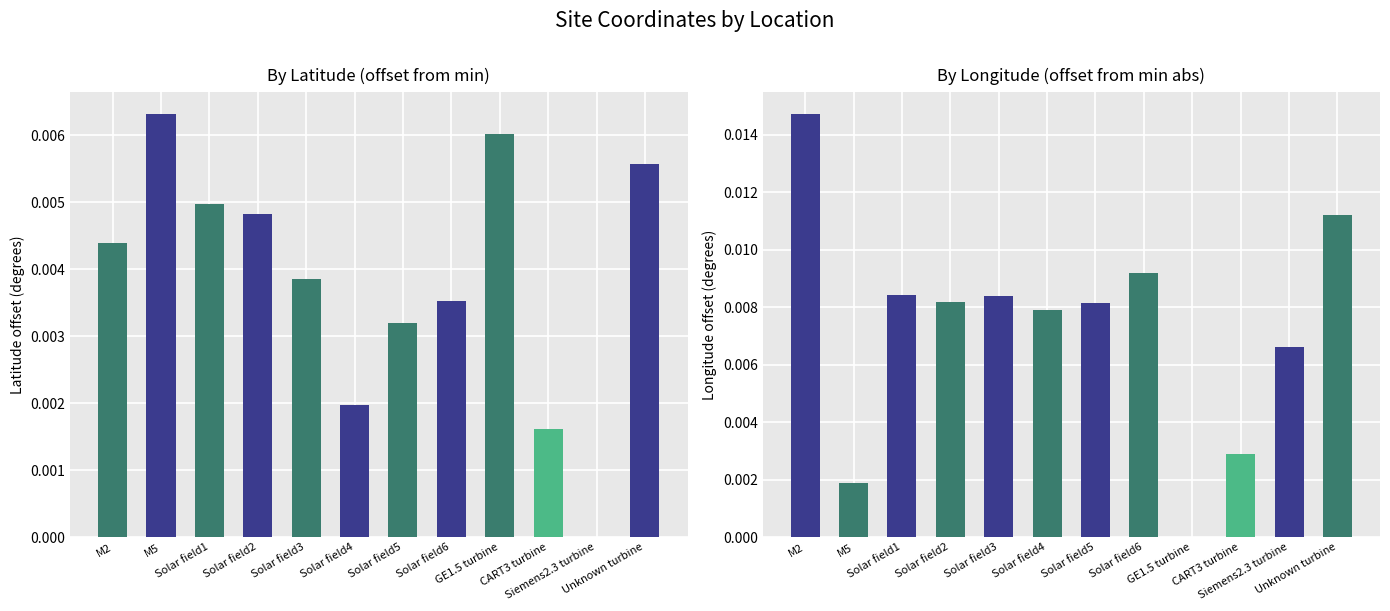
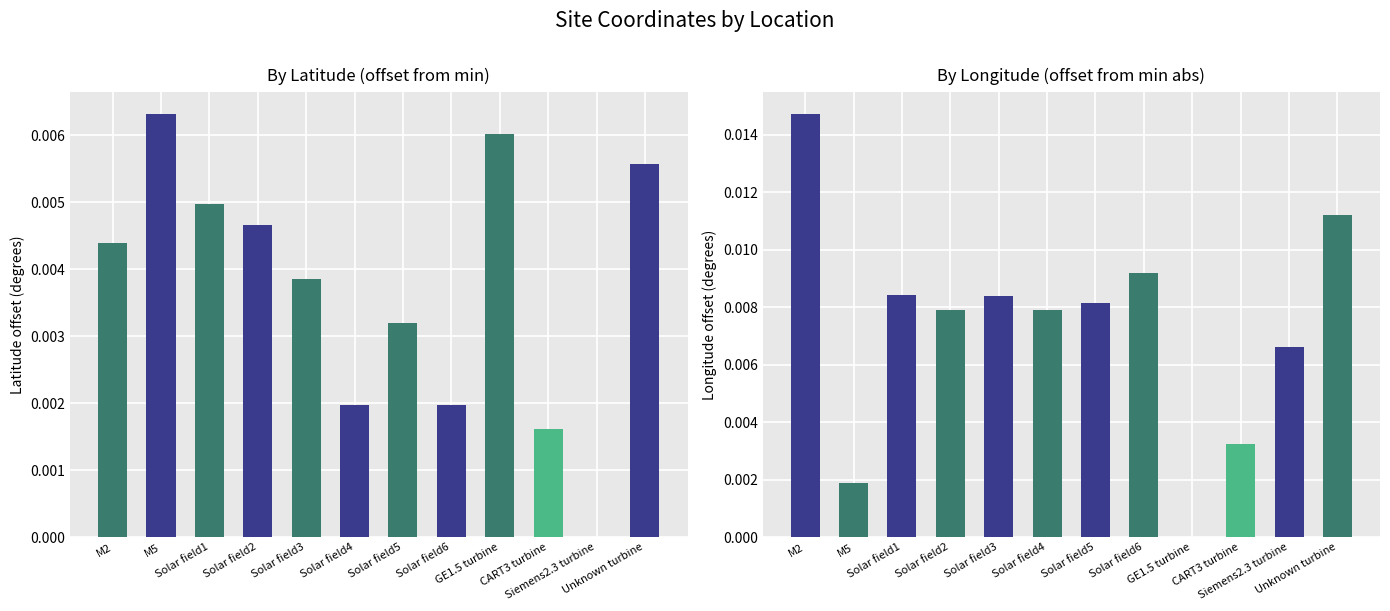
  {
    "By Latitude (offset from min)": {
      "M2": 0.0044,
      "M5": 0.0063,
      "Solar field1": 0.0050,
-     "Solar field2": 0.0048,
+     "Solar field2": 0.0047,
      "Solar field3": 0.0039,
      "Solar field4": 0.0020,
      "Solar field5": 0.0032,
-     "Solar field6": 0.0035,
+     "Solar field6": 0.0020,
      "GE1.5 turbine": 0.0060,
      "CART3 turbine": 0.0016,
      "Siemens2.3 turbine": 0.0000,
      "Unknown turbine": 0.0056
    },
    "By Longitude (offset from min abs)": {
      "M2": 0.0147,
      "M5": 0.0019,
      "Solar field1": 0.0084,
-     "Solar field2": 0.0082,
+     "Solar field2": 0.0079,
      "Solar field3": 0.0084,
      "Solar field4": 0.0079,
      "Solar field5": 0.0082,
      "Solar field6": 0.0092,
      "GE1.5 turbine": 0.0000,
-     "CART3 turbine": 0.0029,
+     "CART3 turbine": 0.0032,
      "Siemens2.3 turbine": 0.0066,
      "Unknown turbine": 0.0112
    }
  }
